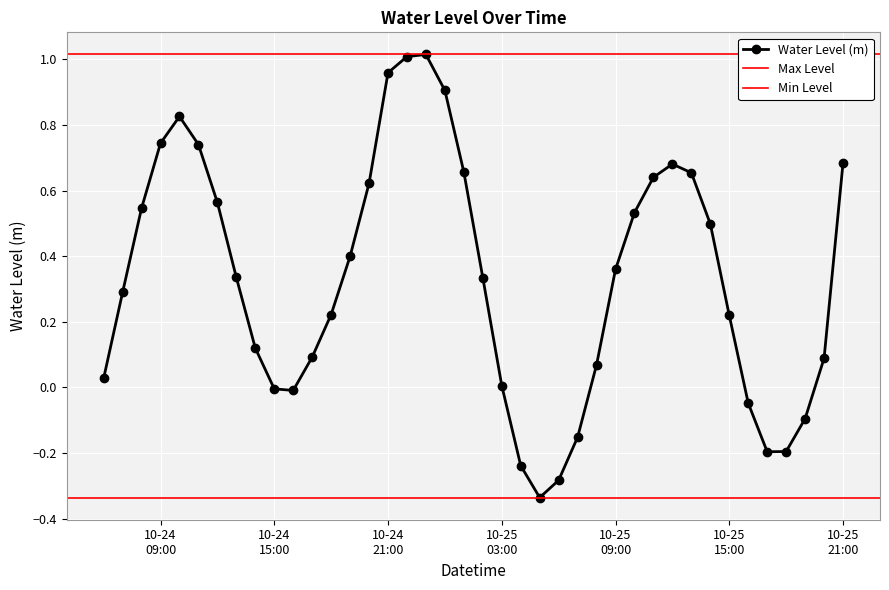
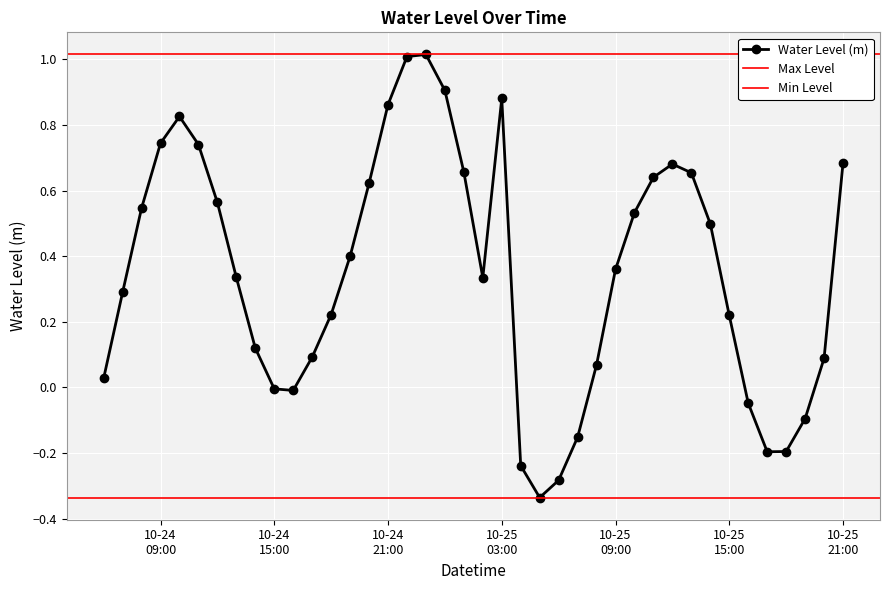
  {
    "10-24 09:00": 0.74,
    "10-24 15:00": 0.00,
-   "10-24 21:00": 0.96,
-   "10-25 03:00": 0.01,
+   "10-24 21:00": 0.86,
+   "10-25 03:00": 0.88,
    "10-25 09:00": 0.36,
    "10-25 15:00": 0.22,
    "10-25 21:00": 0.68
  }
